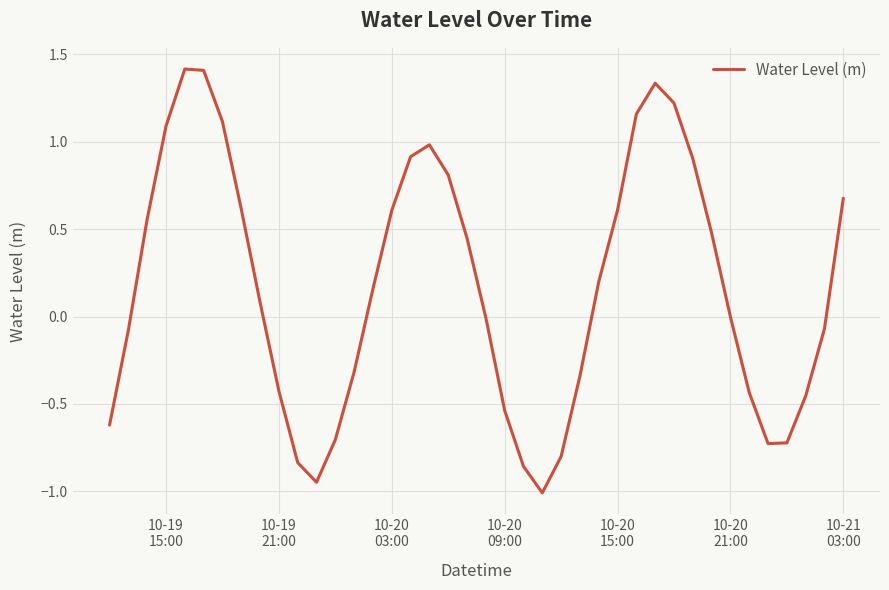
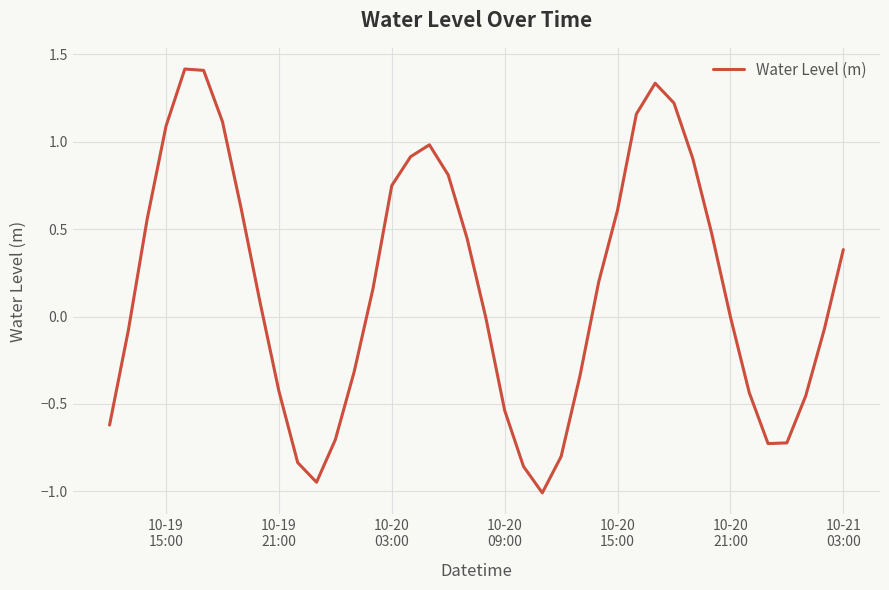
  {
    "10-19 15:00": 1.09,
    "10-19 21:00": -0.43,
-   "10-20 03:00": 0.61,
+   "10-20 03:00": 0.75,
    "10-20 09:00": -0.54,
    "10-20 15:00": 0.61,
    "10-20 21:00": 0.00,
-   "10-21 03:00": 0.68
+   "10-21 03:00": 0.38
  }
